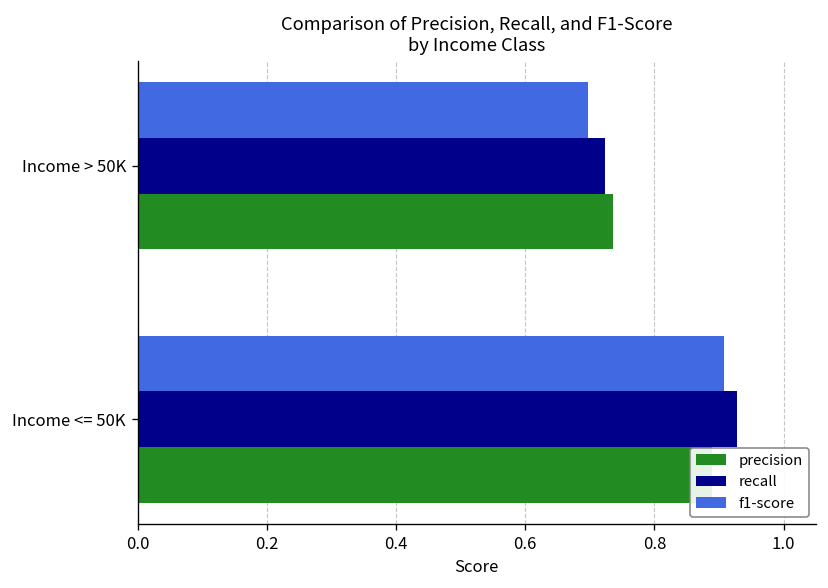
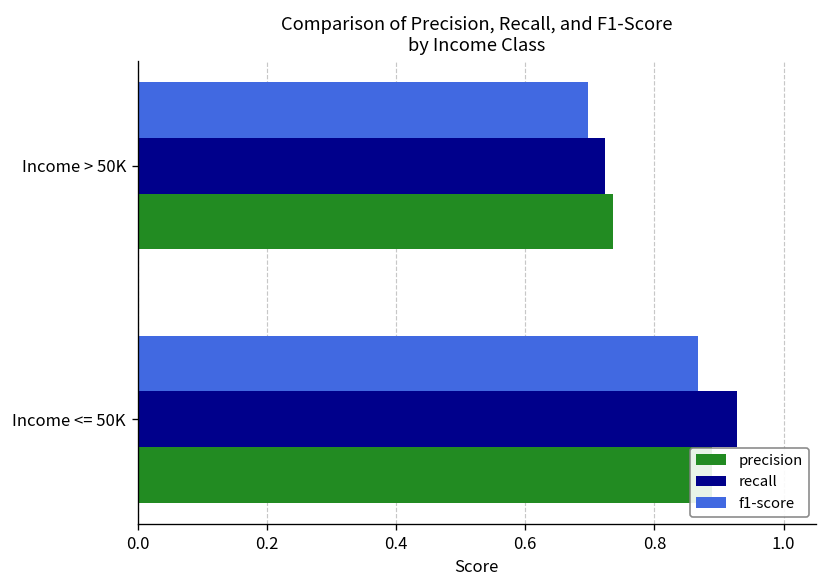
  {
    "precision": {
      "Income > 50K": 0.74
    },
    "recall": {
      "Income > 50K": 0.72,
      "Income <= 50K": 0.93
    },
    "f1-score": {
      "Income > 50K": 0.70,
-     "Income <= 50K": 0.91
+     "Income <= 50K": 0.87
    }
  }
